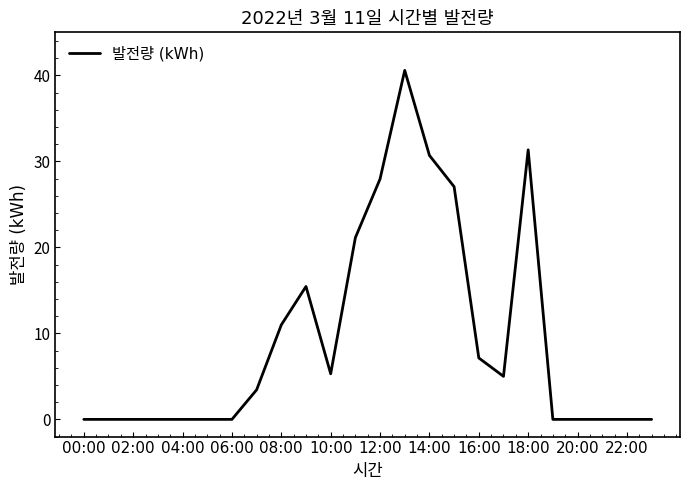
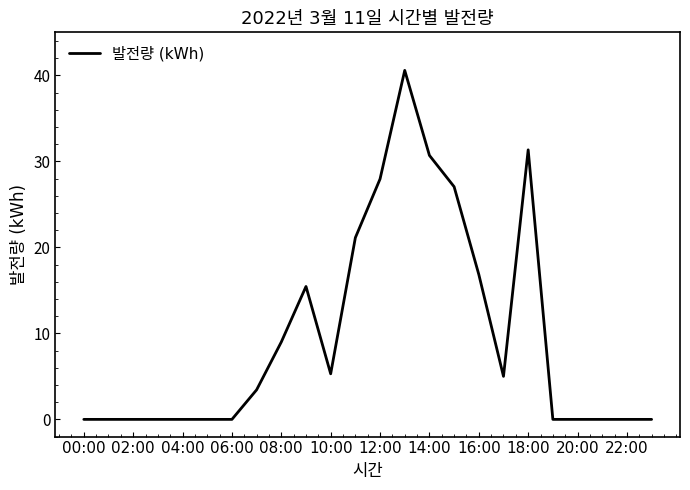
  {
    "00:00": 0,
    "02:00": 0,
    "04:00": 0,
    "06:00": 0,
-   "08:00": 11,
+   "08:00": 9,
    "10:00": 5,
    "12:00": 28,
    "14:00": 31,
-   "16:00": 7,
+   "16:00": 17,
    "18:00": 31,
    "20:00": 0,
    "22:00": 0
  }
